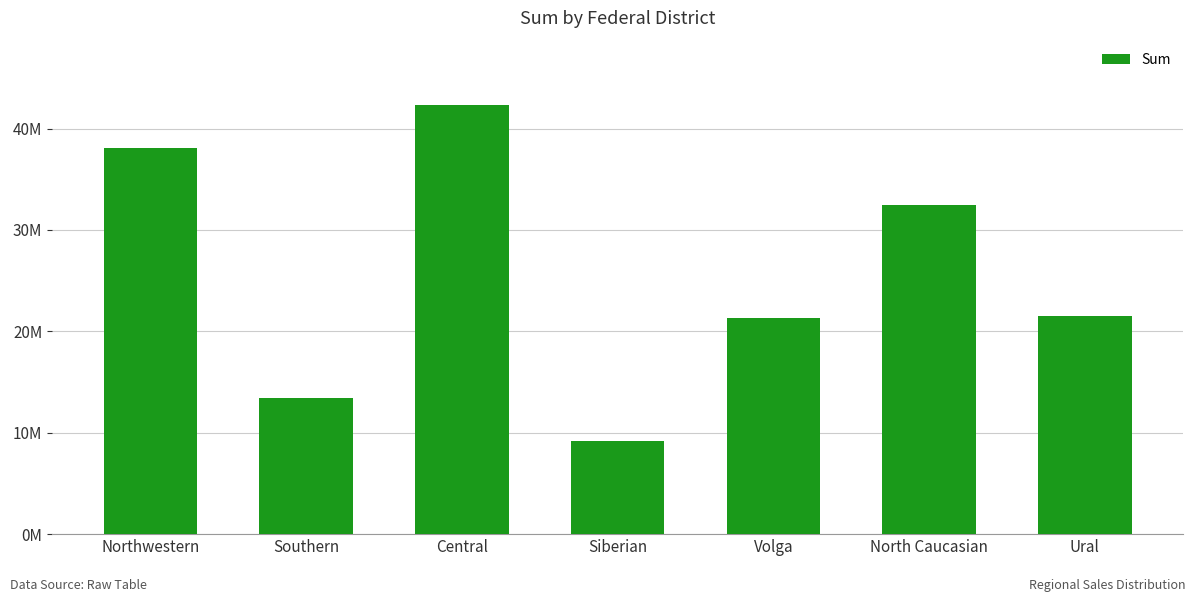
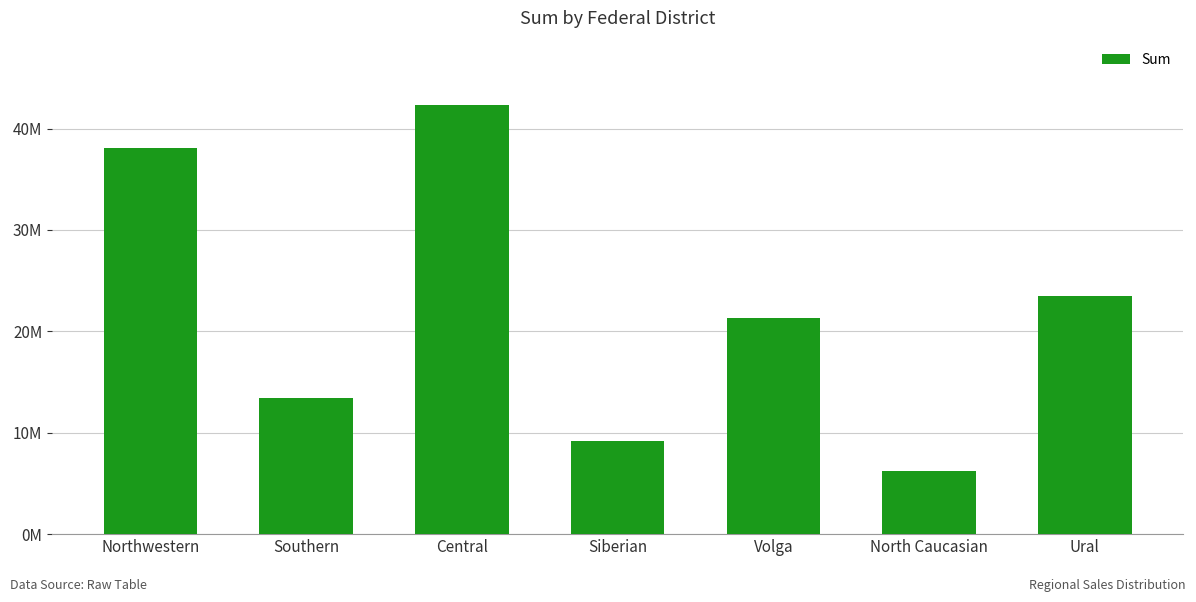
  {
    "Northwestern": 38100000,
    "Southern": 13400000,
    "Central": 42300000,
    "Siberian": 9200000,
    "Volga": 21300000,
-   "North Caucasian": 32400000,
-   "Ural": 21500000
+   "North Caucasian": 6300000,
+   "Ural": 23500000
  }
